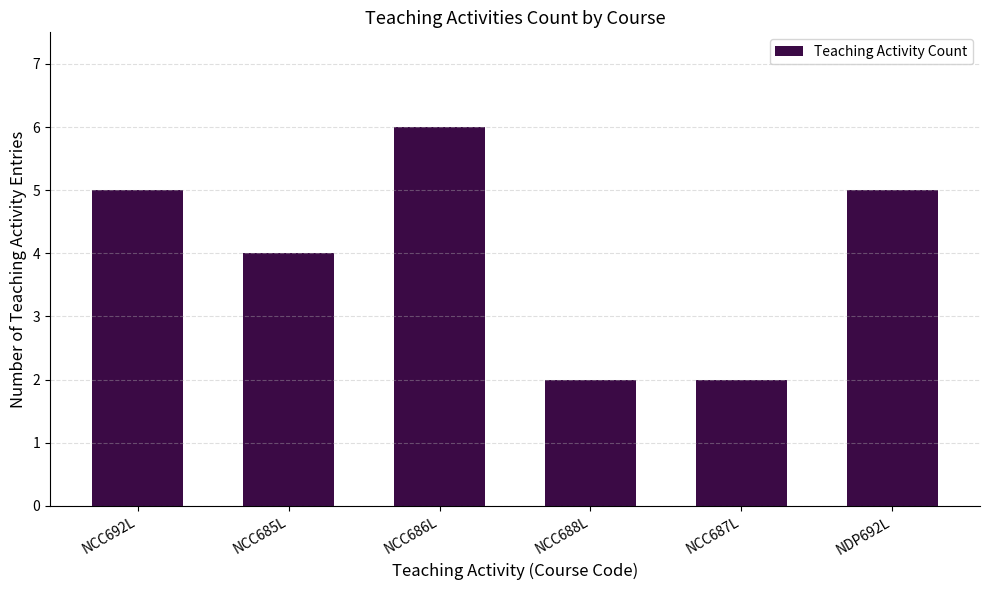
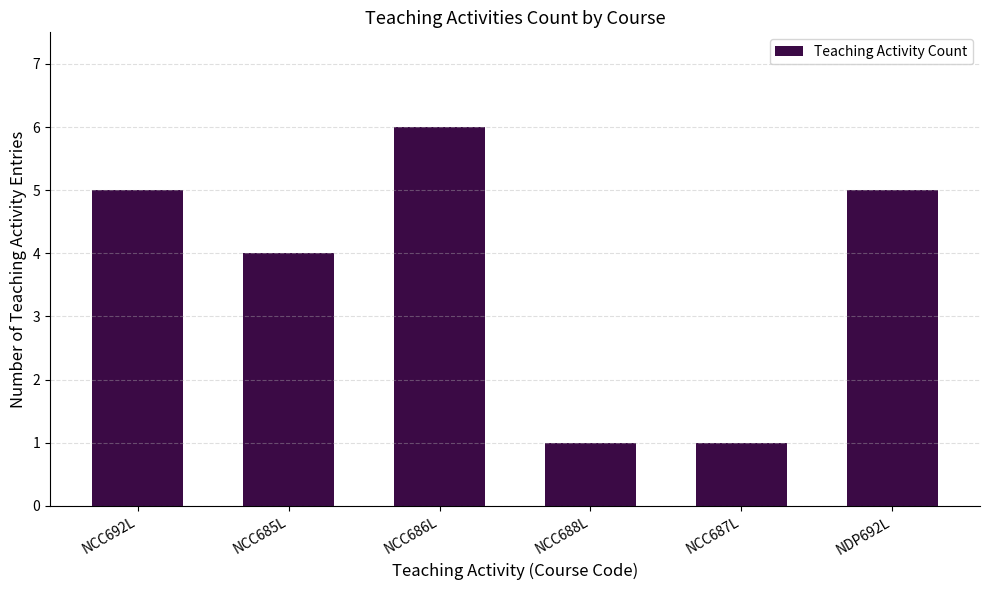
  {
    "NCC692L": 5,
    "NCC685L": 4,
    "NCC686L": 6,
-   "NCC688L": 2,
-   "NCC687L": 2,
+   "NCC688L": 1,
+   "NCC687L": 1,
    "NDP692L": 5
  }
